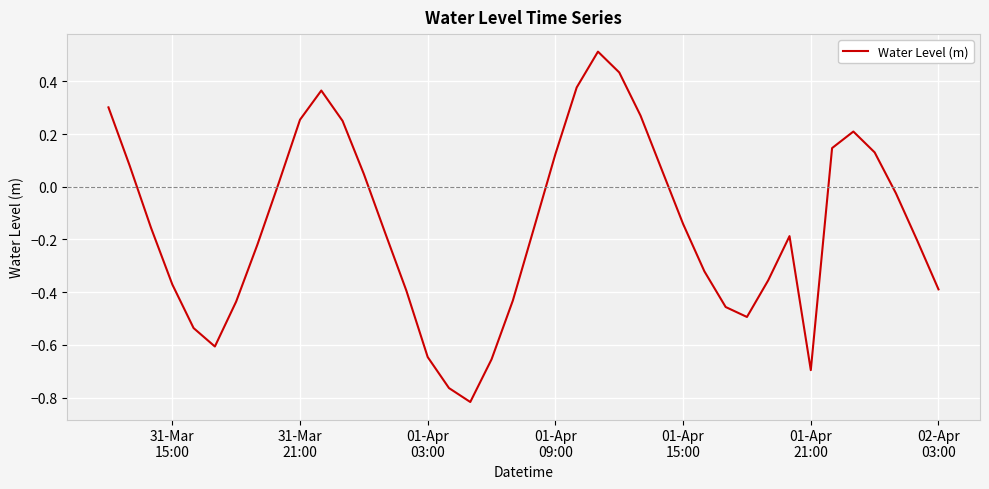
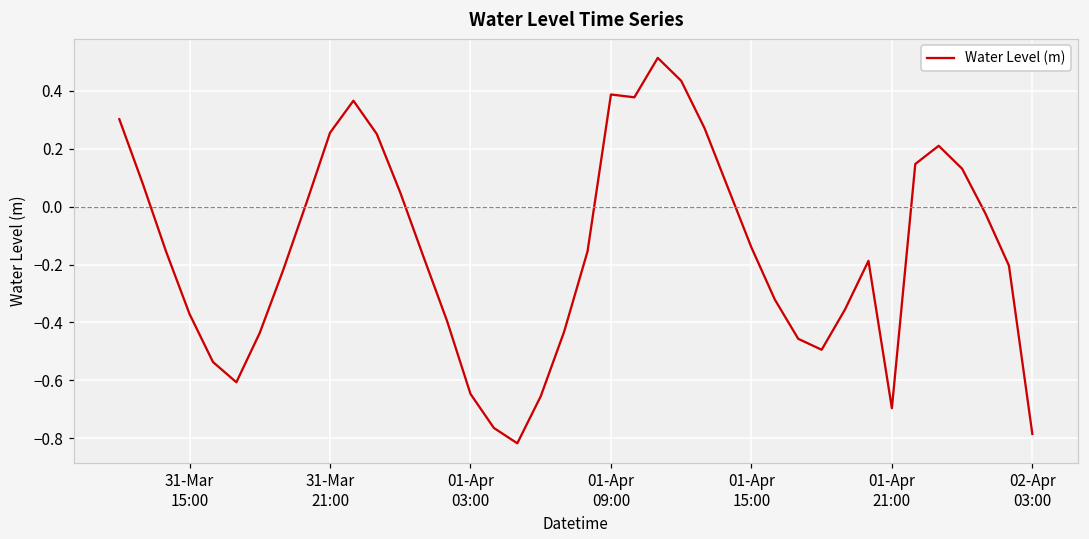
  {
    "31-Mar 15:00": -0.37,
    "31-Mar 21:00": 0.25,
    "01-Apr 03:00": -0.65,
-   "01-Apr 09:00": 0.12,
+   "01-Apr 09:00": 0.39,
    "01-Apr 15:00": -0.14,
    "01-Apr 21:00": -0.70,
-   "02-Apr 03:00": -0.39
+   "02-Apr 03:00": -0.78
  }
